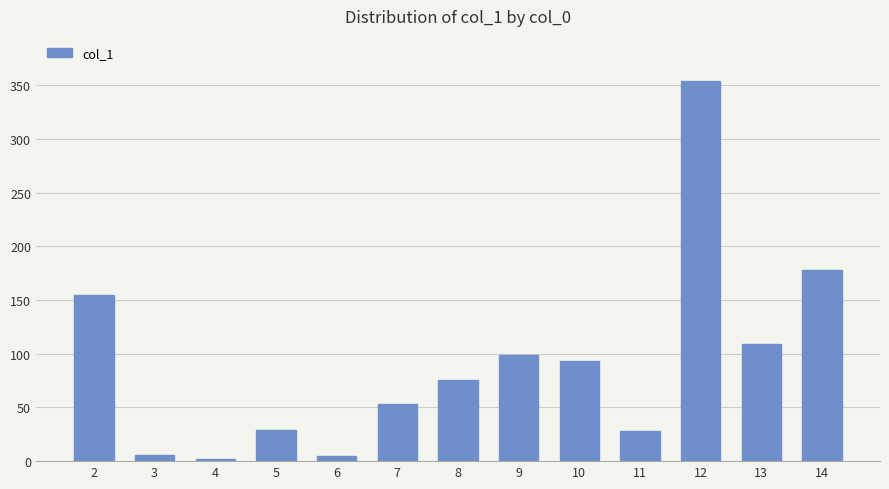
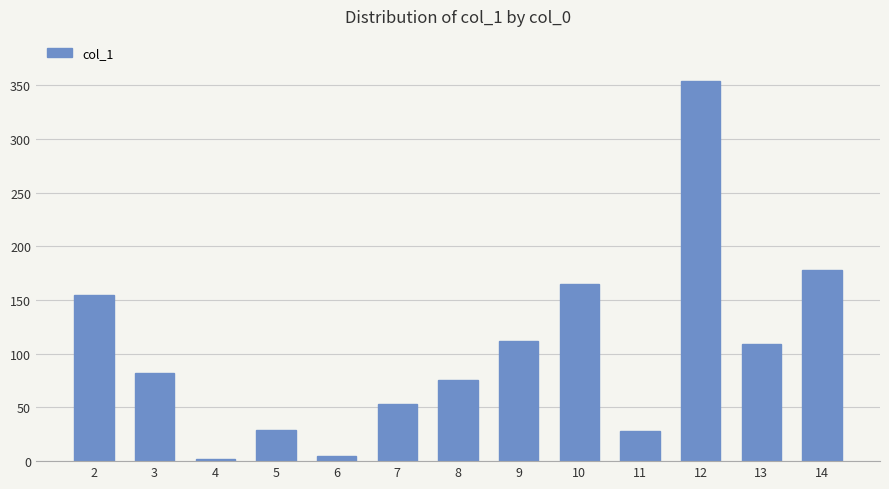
  {
    "2": 155,
-   "3": 6,
+   "3": 82,
    "5": 29,
    "6": 5,
    "7": 53,
    "8": 75,
-   "9": 99,
-   "10": 93,
+   "9": 112,
+   "10": 165,
    "11": 29,
    "12": 353,
    "13": 109,
    "14": 178
  }
